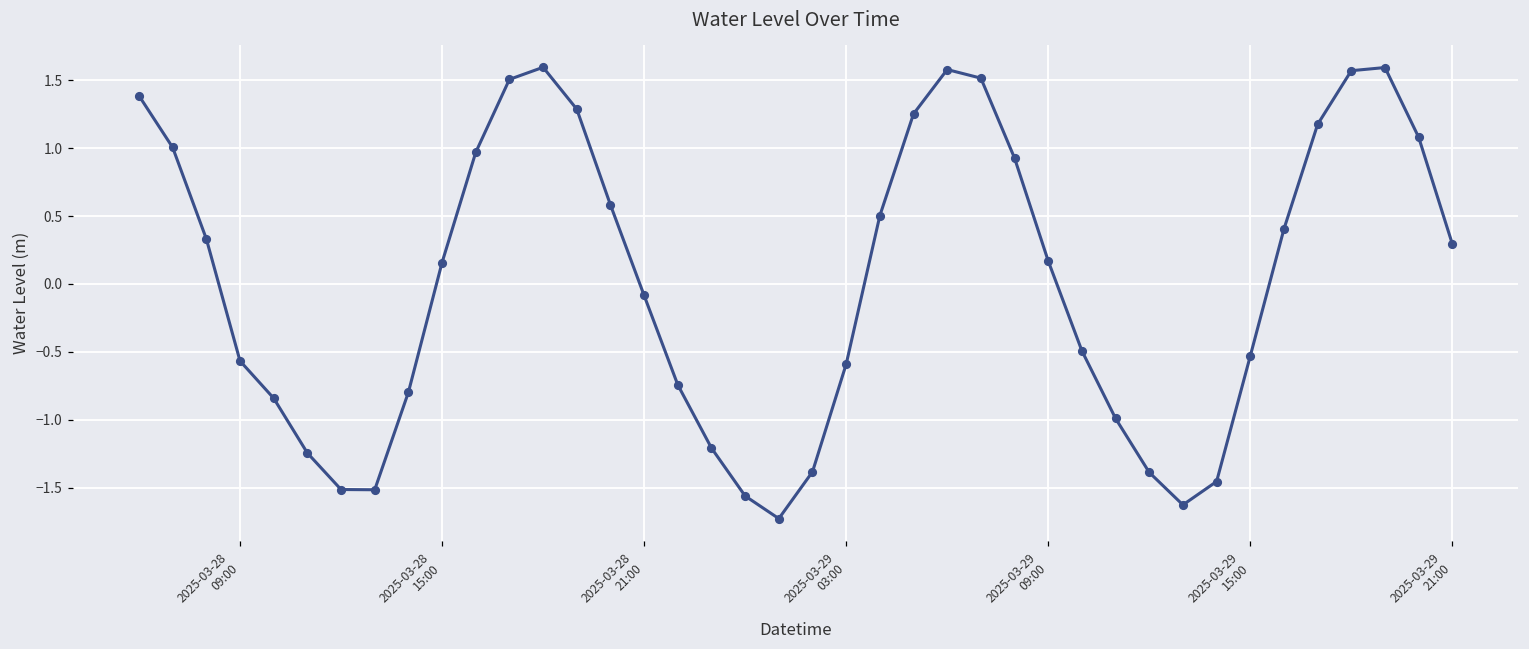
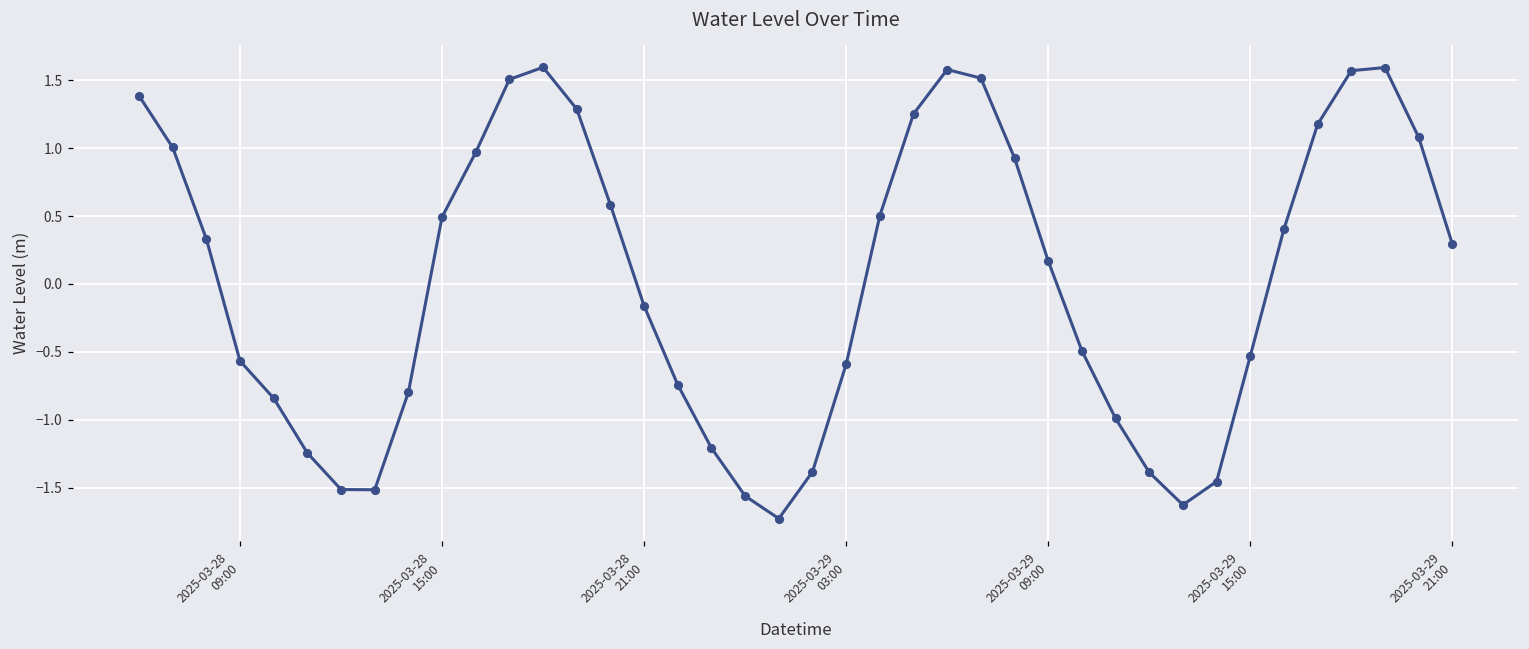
  {
    "2025-03-28 09:00": -0.57,
-   "2025-03-28 15:00": 0.16,
-   "2025-03-28 21:00": -0.08,
+   "2025-03-28 15:00": 0.49,
+   "2025-03-28 21:00": -0.16,
    "2025-03-29 03:00": -0.59,
    "2025-03-29 09:00": 0.17,
    "2025-03-29 15:00": -0.53,
    "2025-03-29 21:00": 0.29
  }
